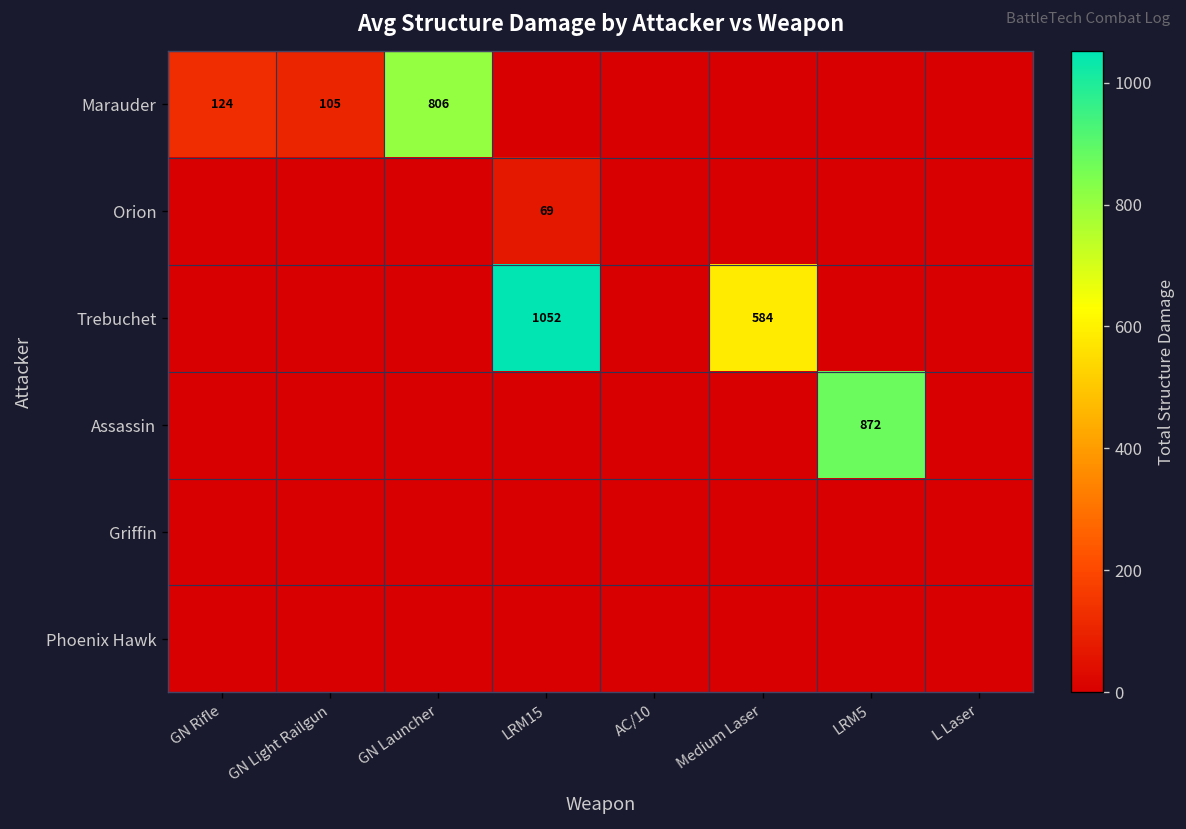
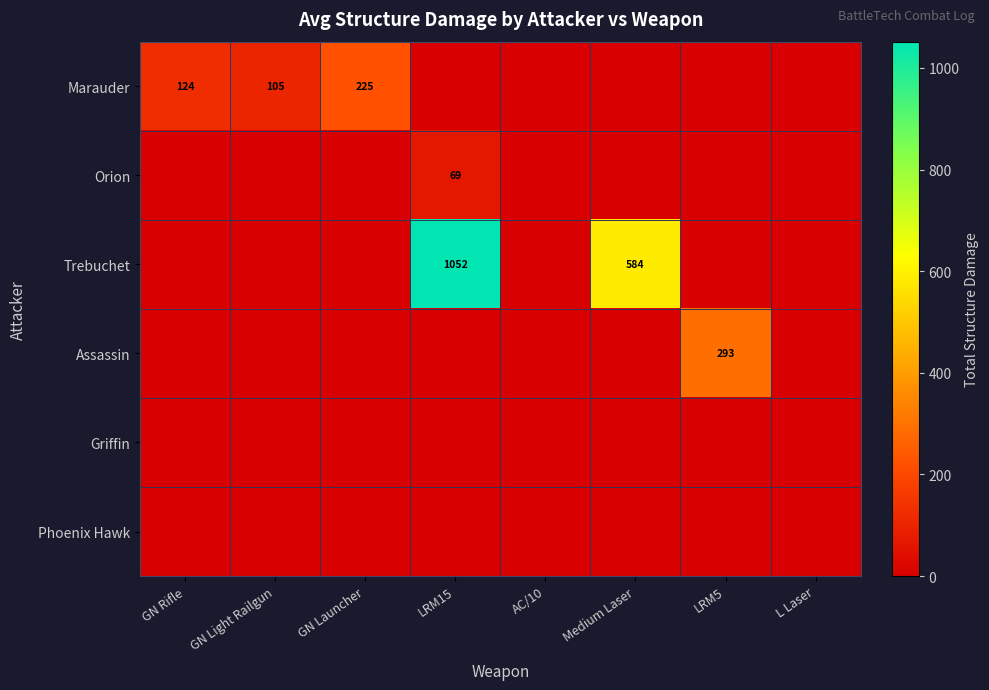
  {
    "Marauder": {
      "GN Rifle": 124,
      "GN Light Railgun": 105,
-     "GN Launcher": 806
+     "GN Launcher": 225
    },
    "Orion": {
      "LRM15": 69
    },
    "Trebuchet": {
      "LRM15": 1052,
      "Medium Laser": 584
    },
    "Assassin": {
-     "LRM5": 872
+     "LRM5": 293
    }
  }
